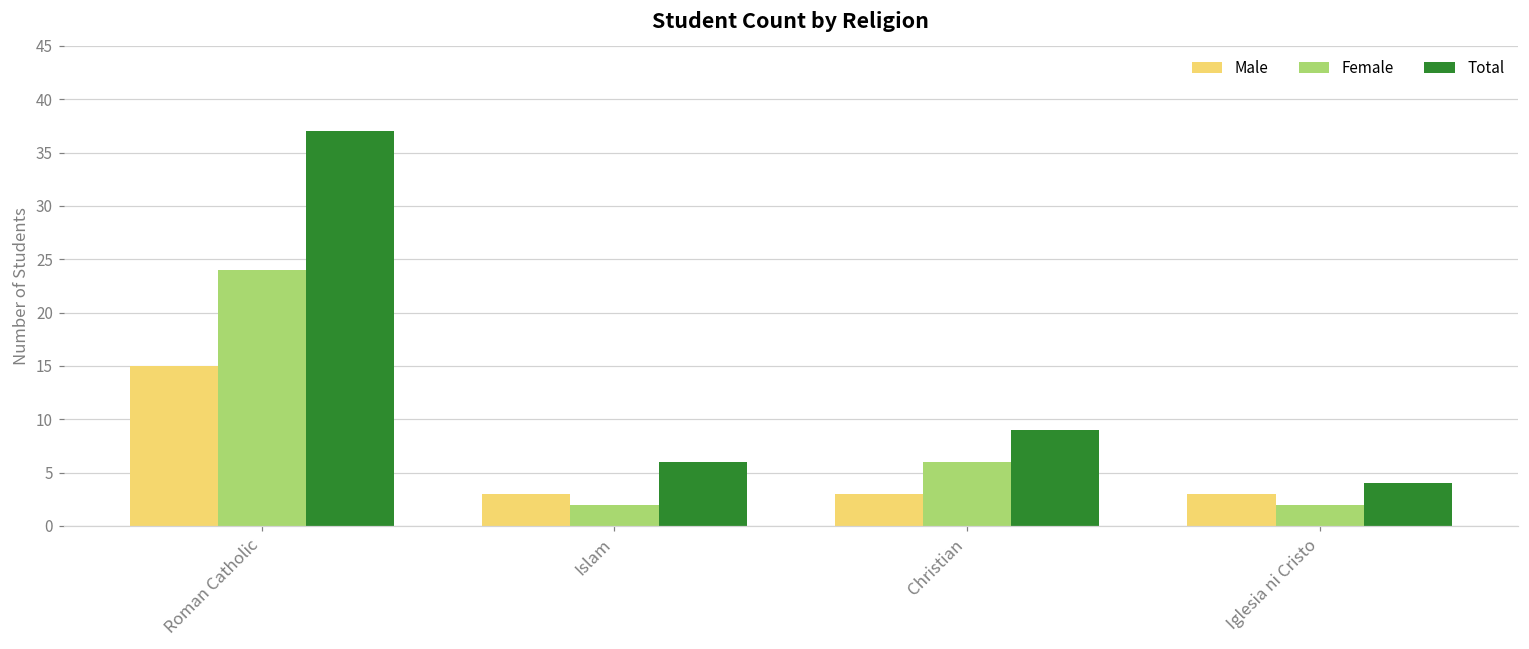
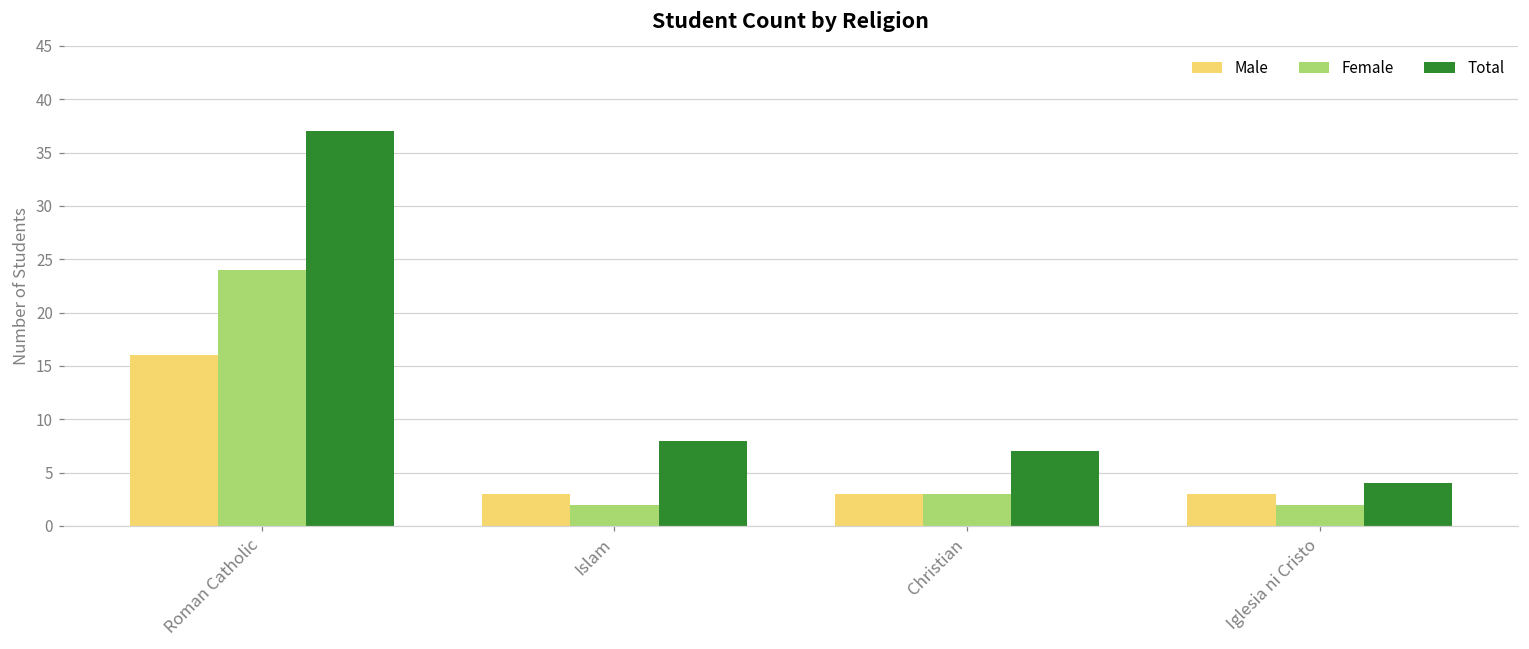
  {
    "Male": {
-     "Roman Catholic": 15,
+     "Roman Catholic": 16,
      "Islam": 3,
      "Christian": 3,
      "Iglesia ni Cristo": 3
    },
    "Female": {
      "Roman Catholic": 24,
      "Islam": 2,
-     "Christian": 6,
+     "Christian": 3,
      "Iglesia ni Cristo": 2
    },
    "Total": {
      "Roman Catholic": 37,
-     "Islam": 6,
-     "Christian": 9,
+     "Islam": 8,
+     "Christian": 7,
      "Iglesia ni Cristo": 4
    }
  }
